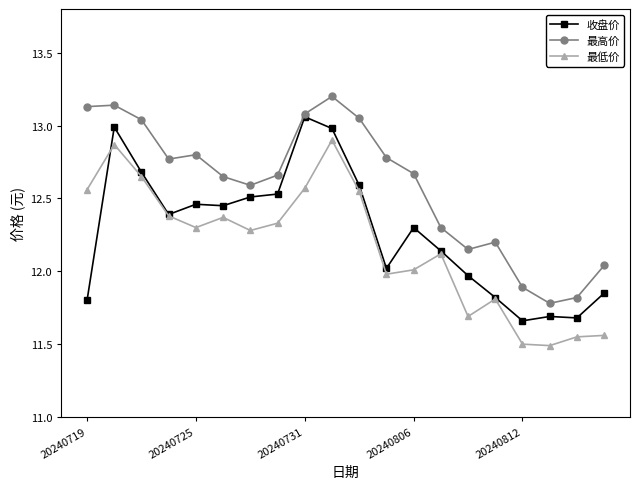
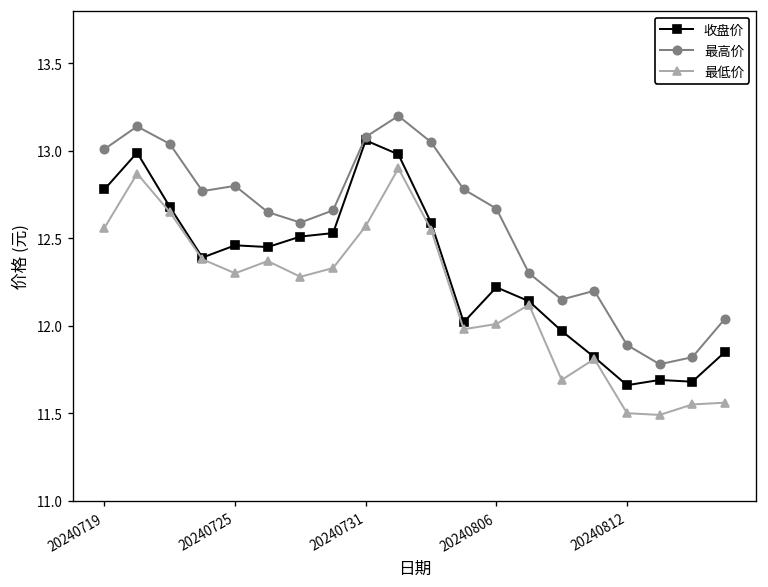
  {
    "收盘价": {
-     "20240719": 11.80,
+     "20240719": 12.78,
      "20240725": 12.46,
      "20240731": 13.06,
-     "20240806": 12.30,
+     "20240806": 12.22,
      "20240812": 11.66
    },
    "最高价": {
-     "20240719": 13.13,
+     "20240719": 13.01,
      "20240725": 12.80,
      "20240731": 13.08,
      "20240806": 12.67,
      "20240812": 11.89
    },
    "最低价": {
      "20240719": 12.56,
      "20240725": 12.30,
      "20240731": 12.57,
      "20240806": 12.01,
      "20240812": 11.50
    }
  }
